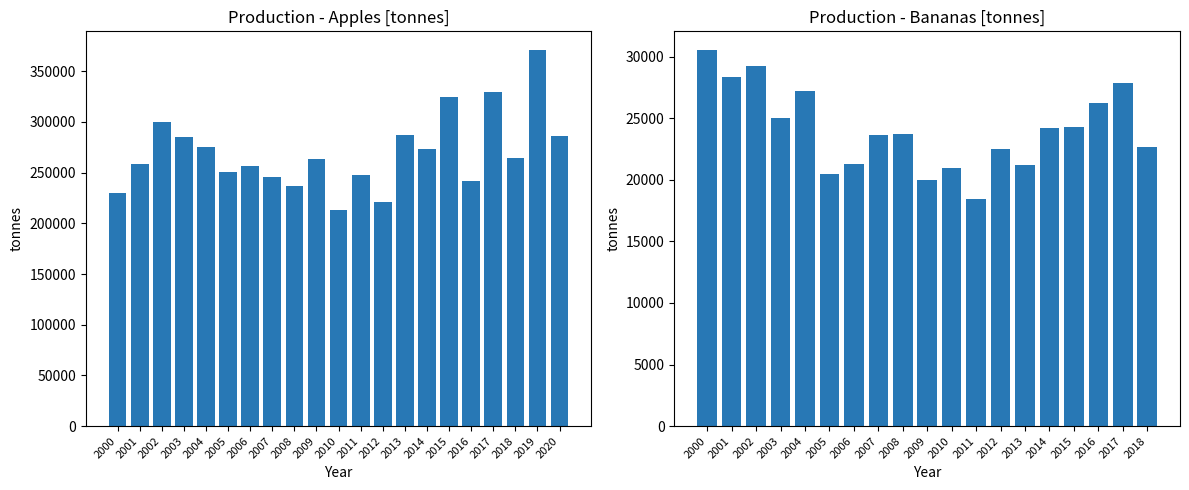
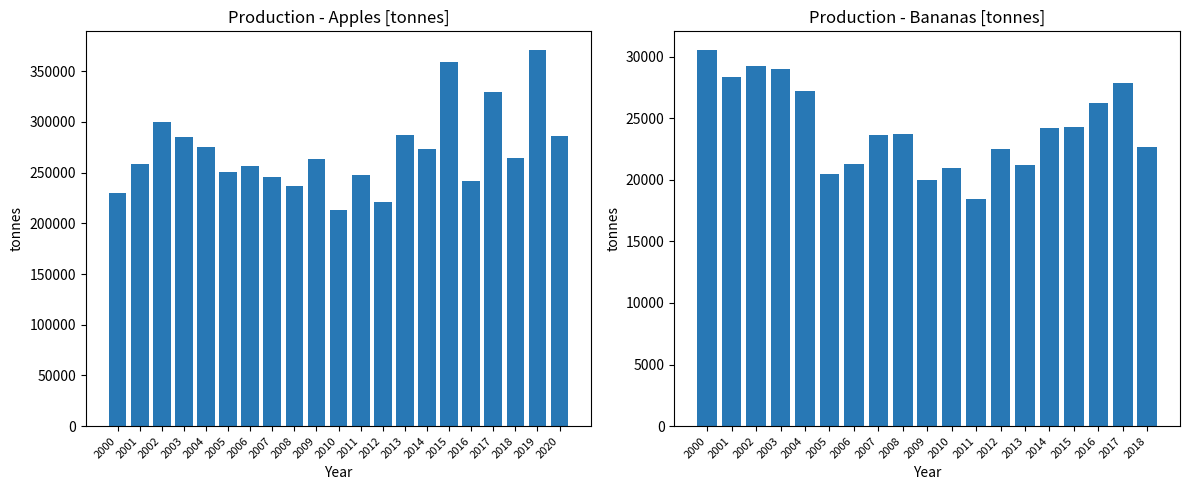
  {
    "Production - Apples [tonnes]": {
      "2000": 230000,
      "2001": 258000,
      "2002": 300000,
      "2003": 285000,
      "2004": 275000,
      "2005": 251000,
      "2006": 257000,
      "2007": 245000,
      "2008": 237000,
      "2009": 263000,
      "2010": 213000,
      "2011": 247000,
      "2012": 221000,
      "2013": 287000,
      "2014": 274000,
-     "2015": 325000,
+     "2015": 359000,
      "2016": 242000,
      "2017": 329000,
      "2018": 264000,
      "2019": 371000,
      "2020": 286000
    },
    "Production - Bananas [tonnes]": {
      "2000": 30500,
      "2001": 28300,
      "2002": 29200,
-     "2003": 25000,
+     "2003": 29000,
      "2004": 27200,
      "2005": 20500,
      "2006": 21300,
      "2007": 23700,
      "2008": 23700,
      "2009": 20000,
      "2010": 20900,
      "2011": 18400,
      "2012": 22500,
      "2013": 21200,
      "2014": 24200,
      "2015": 24300,
      "2016": 26200,
      "2017": 27800,
      "2018": 22700
    }
  }
